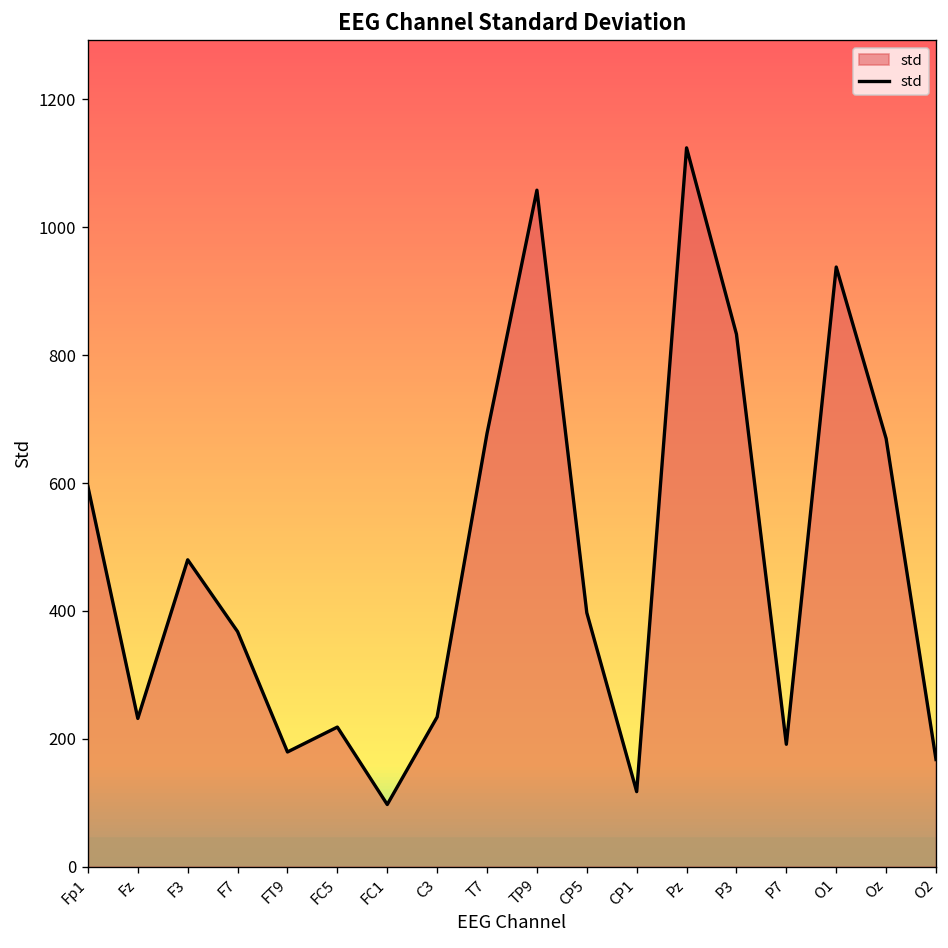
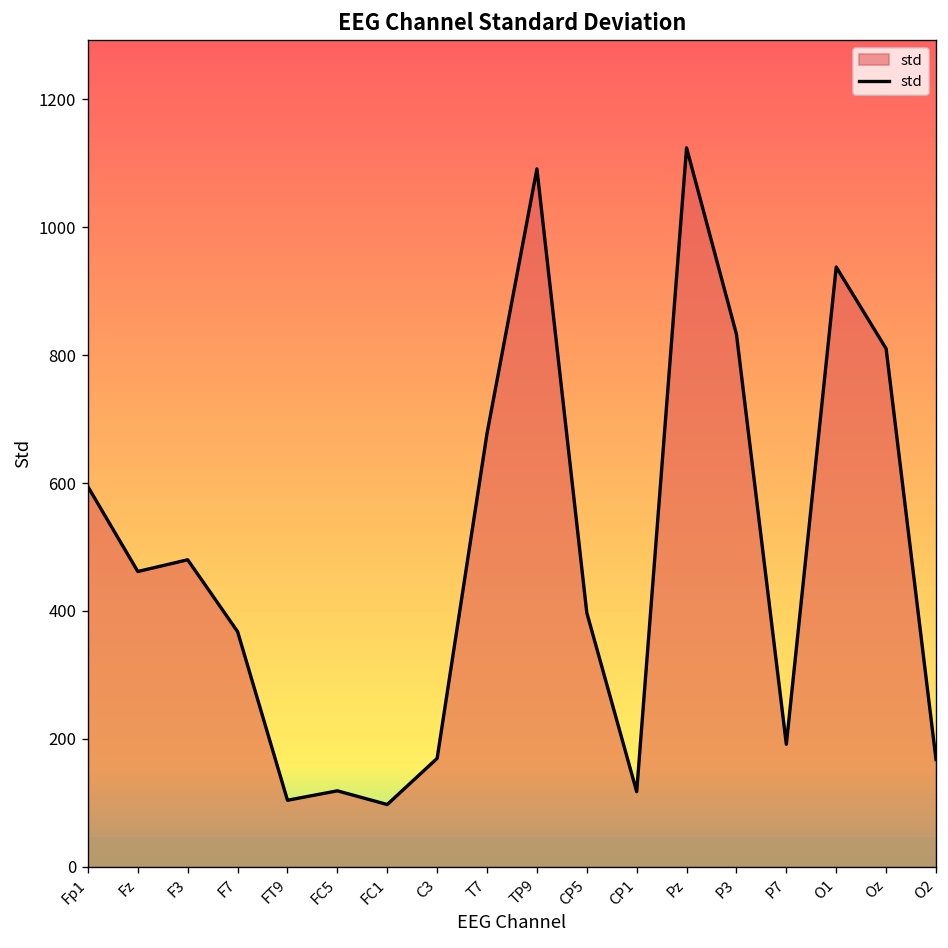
  {
    "Fp1": 590,
-   "Fz": 230,
+   "Fz": 460,
    "F3": 480,
    "F7": 370,
-   "FT9": 180,
-   "FC5": 220,
+   "FT9": 100,
+   "FC5": 120,
    "FC1": 100,
-   "C3": 230,
+   "C3": 170,
    "T7": 680,
-   "TP9": 1060,
+   "TP9": 1090,
    "CP5": 400,
    "CP1": 120,
    "Pz": 1120,
    "P3": 830,
    "P7": 190,
    "O1": 940,
-   "Oz": 670,
+   "Oz": 810,
    "O2": 170
  }
